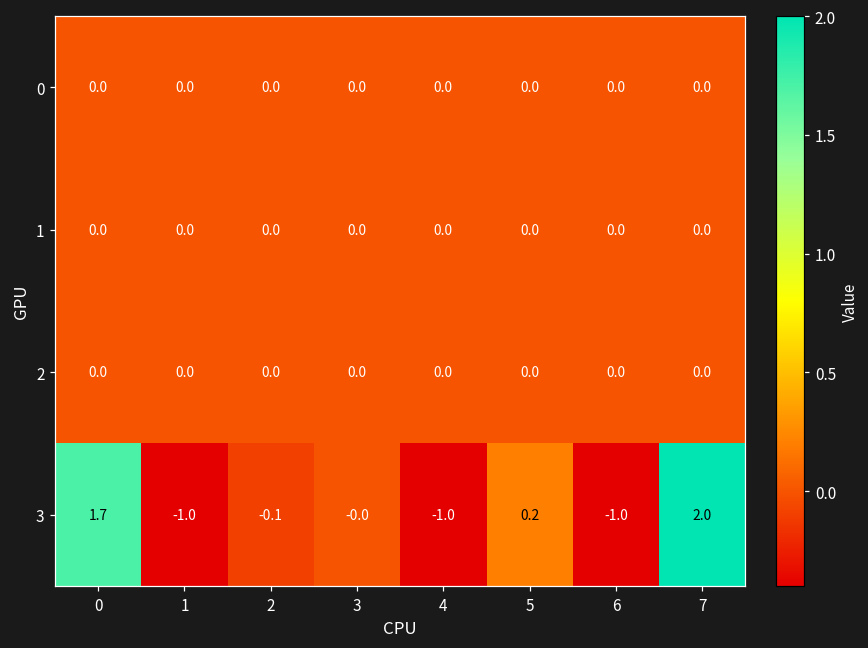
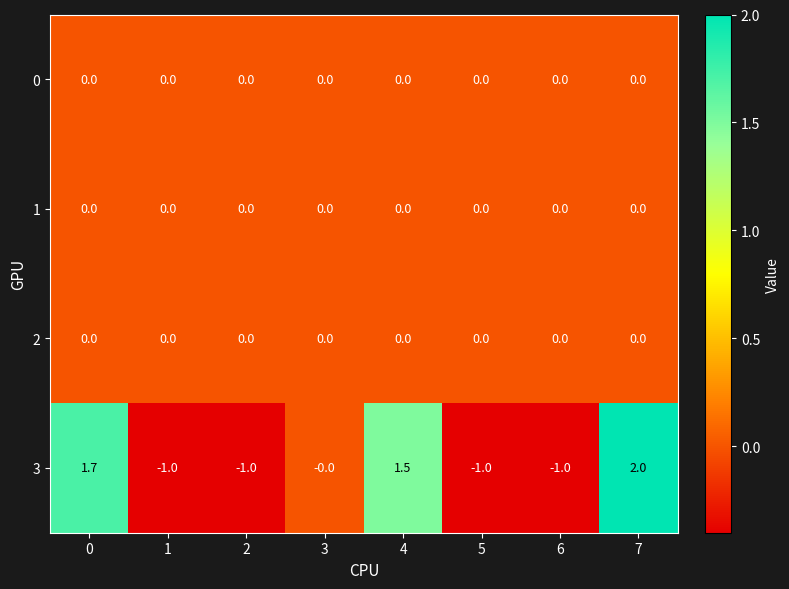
  {
    "0": {
      "0": 0.0,
      "1": 0.0,
      "2": 0.0,
      "3": 0.0,
      "4": 0.0,
      "5": 0.0,
      "6": 0.0,
      "7": 0.0
    },
    "1": {
      "0": 0.0,
      "1": 0.0,
      "2": 0.0,
      "3": 0.0,
      "4": 0.0,
      "5": 0.0,
      "6": 0.0,
      "7": 0.0
    },
    "2": {
      "0": 0.0,
      "1": 0.0,
      "2": 0.0,
      "3": 0.0,
      "4": 0.0,
      "5": 0.0,
      "6": 0.0,
      "7": 0.0
    },
    "3": {
      "0": 1.7,
      "1": -1.0,
-     "2": -0.1,
+     "2": -1.0,
      "3": -0.0,
-     "4": -1.0,
-     "5": 0.2,
+     "4": 1.5,
+     "5": -1.0,
      "6": -1.0,
      "7": 2.0
    }
  }
